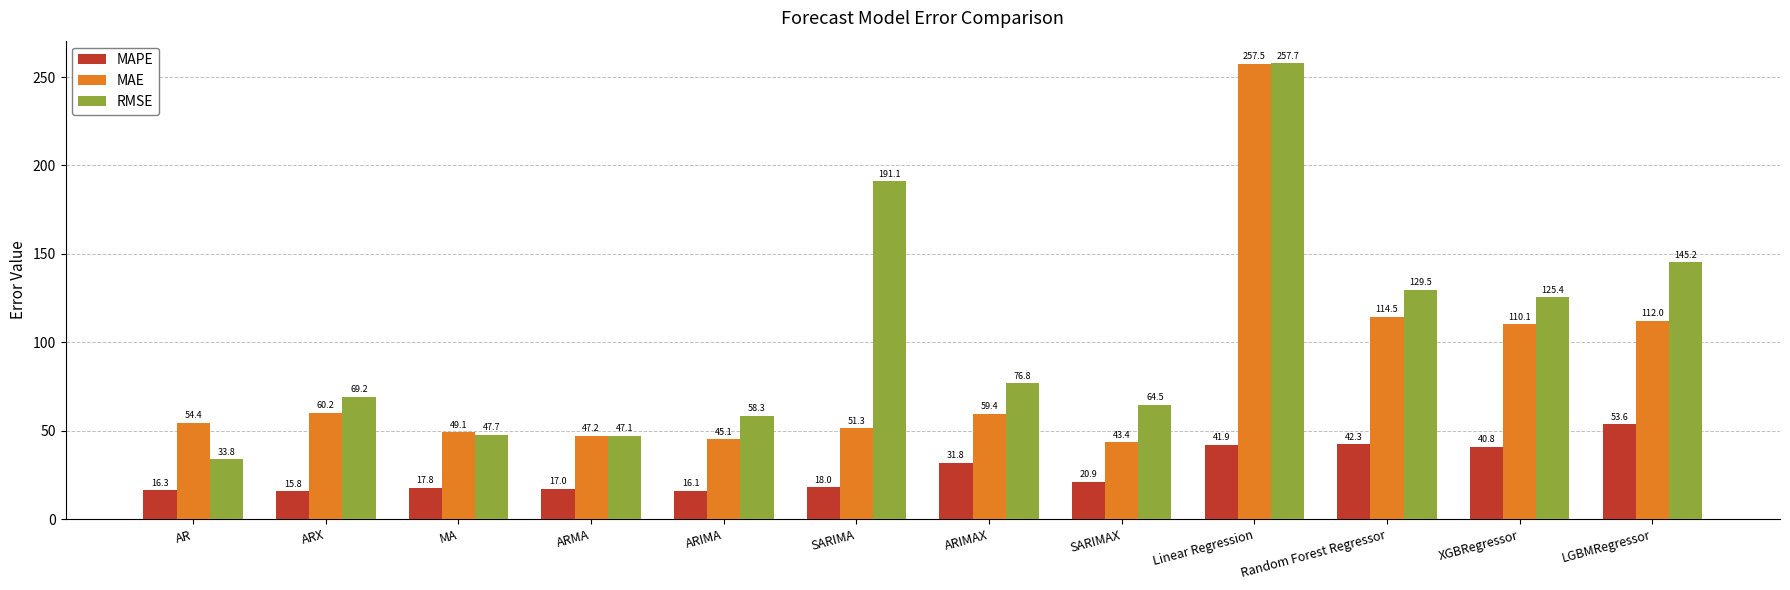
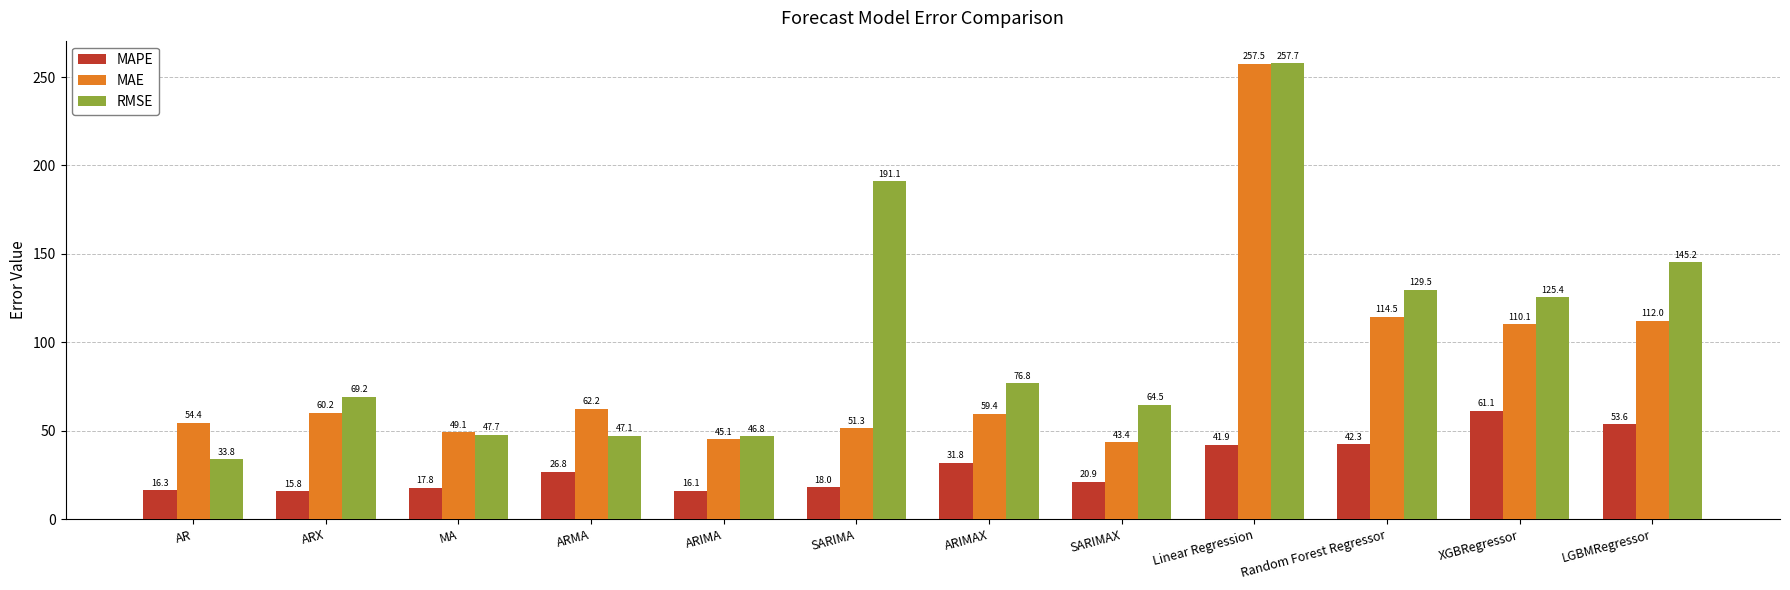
  {
    "MAPE": {
      "AR": 16.3,
      "ARX": 15.8,
      "MA": 17.8,
-     "ARMA": 17.0,
+     "ARMA": 26.8,
      "ARIMA": 16.1,
      "SARIMA": 18.0,
      "ARIMAX": 31.8,
      "SARIMAX": 20.9,
      "Linear Regression": 41.9,
      "Random Forest Regressor": 42.3,
-     "XGBRegressor": 40.8,
+     "XGBRegressor": 61.1,
      "LGBMRegressor": 53.6
    },
    "MAE": {
      "AR": 54.4,
      "ARX": 60.2,
      "MA": 49.1,
-     "ARMA": 47.2,
+     "ARMA": 62.2,
      "ARIMA": 45.1,
      "SARIMA": 51.3,
      "ARIMAX": 59.4,
      "SARIMAX": 43.4,
      "Linear Regression": 257.5,
      "Random Forest Regressor": 114.5,
      "XGBRegressor": 110.1,
      "LGBMRegressor": 112.0
    },
    "RMSE": {
      "AR": 33.8,
      "ARX": 69.2,
      "MA": 47.7,
      "ARMA": 47.1,
-     "ARIMA": 58.3,
+     "ARIMA": 46.8,
      "SARIMA": 191.1,
      "ARIMAX": 76.8,
      "SARIMAX": 64.5,
      "Linear Regression": 257.7,
      "Random Forest Regressor": 129.5,
      "XGBRegressor": 125.4,
      "LGBMRegressor": 145.2
    }
  }
